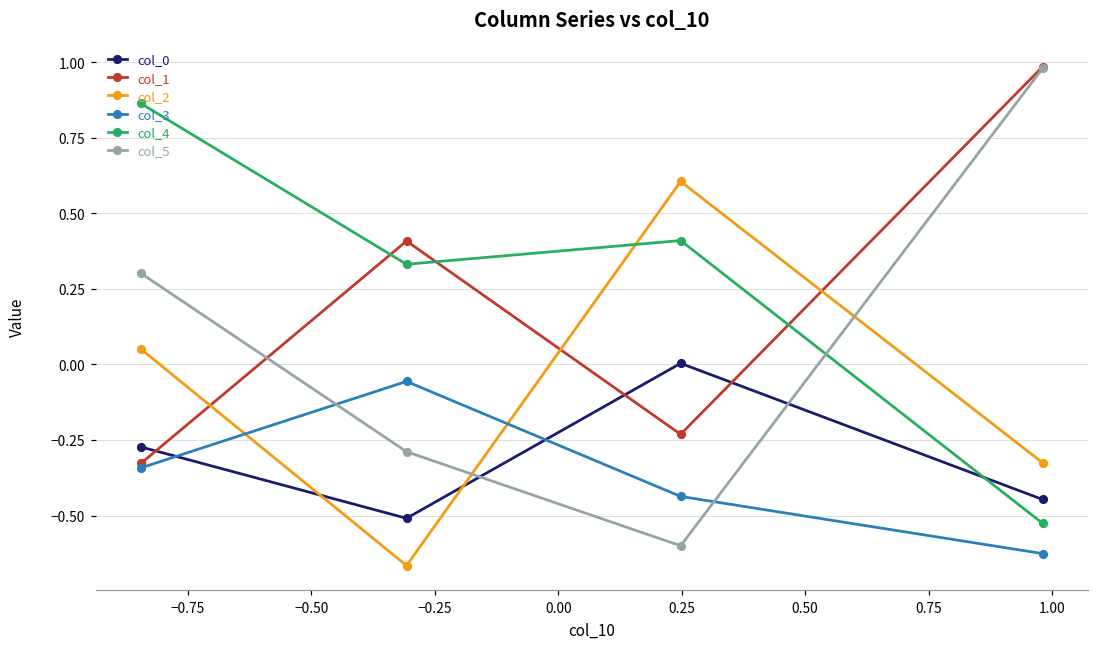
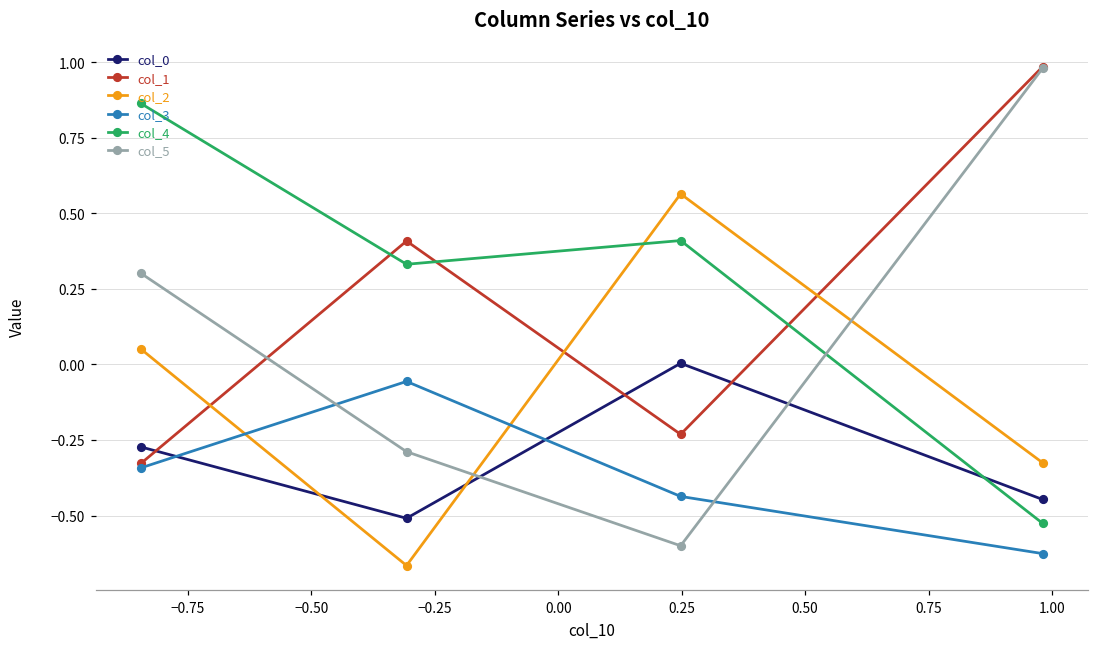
  {
    "col_0": {
      "0.25": 0.00
    },
    "col_1": {
      "0.25": -0.23
    },
    "col_2": {
-     "0.25": 0.61
+     "0.25": 0.56
    },
    "col_3": {
      "0.25": -0.44
    },
    "col_4": {
      "0.25": 0.41
    },
    "col_5": {
      "0.25": -0.60
    }
  }
